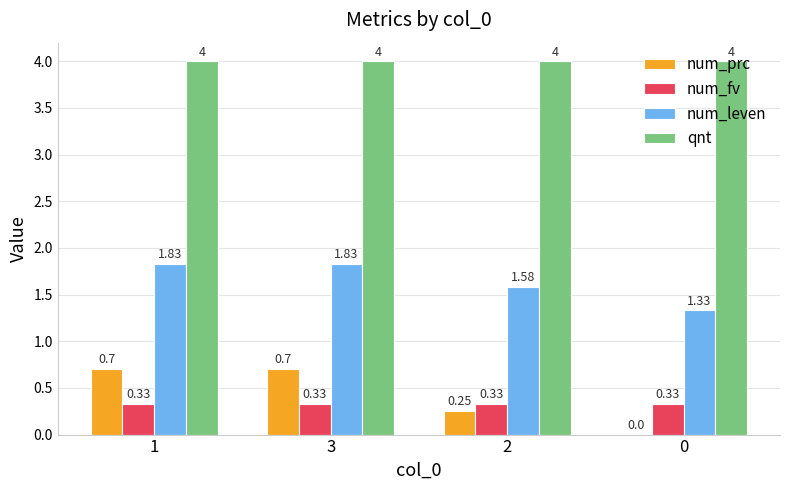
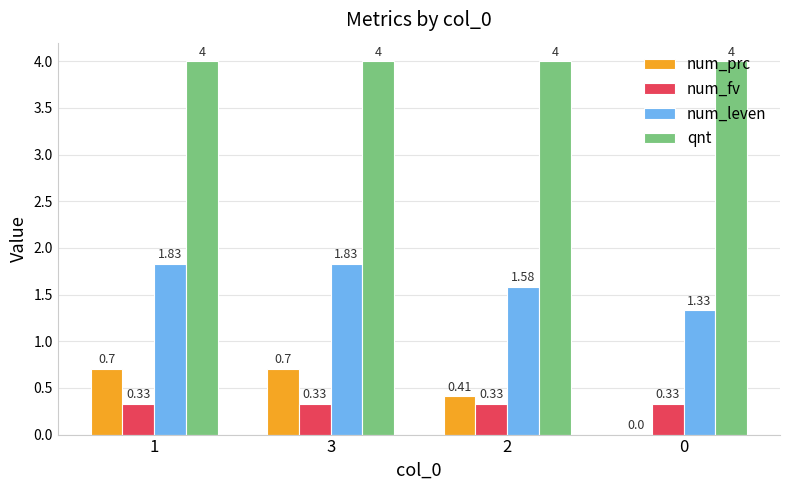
  {
    "num_prc": {
      "1": 0.7,
      "3": 0.7,
-     "2": 0.25,
+     "2": 0.41,
      "0": 0.0
    },
    "num_fv": {
      "1": 0.33,
      "3": 0.33,
      "2": 0.33,
      "0": 0.33
    },
    "num_leven": {
      "1": 1.83,
      "3": 1.83,
      "2": 1.58,
      "0": 1.33
    },
    "qnt": {
      "1": 4,
      "3": 4,
      "2": 4,
      "0": 4
    }
  }
